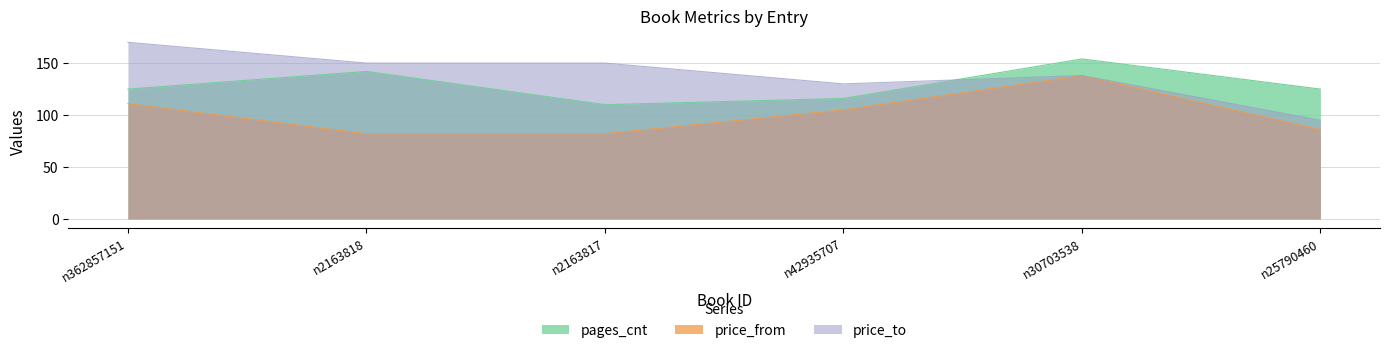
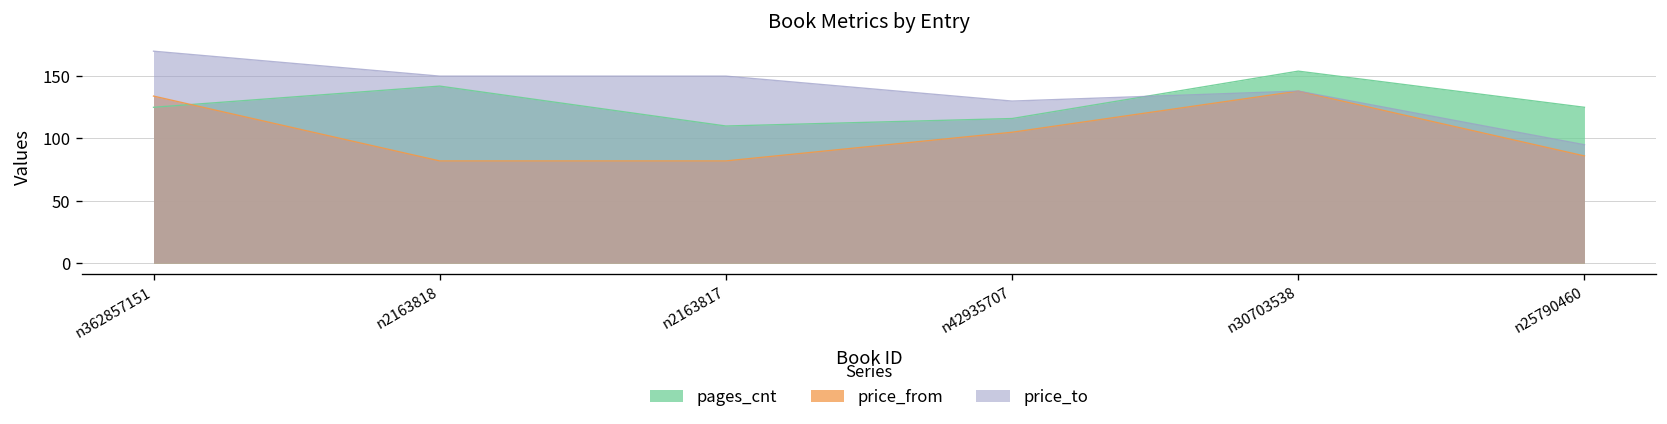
  {
    "pages_cnt": {
      "n362857151": 125,
      "n2163818": 142,
      "n2163817": 110,
      "n42935707": 116,
      "n30703538": 154,
      "n25790460": 125
    },
    "price_from": {
-     "n362857151": 111,
+     "n362857151": 134,
      "n2163818": 82,
      "n2163817": 82,
      "n42935707": 105,
      "n25790460": 86
    },
    "price_to": {
      "n362857151": 170,
      "n2163818": 150,
      "n2163817": 150,
      "n42935707": 130,
      "n25790460": 95
    }
  }
